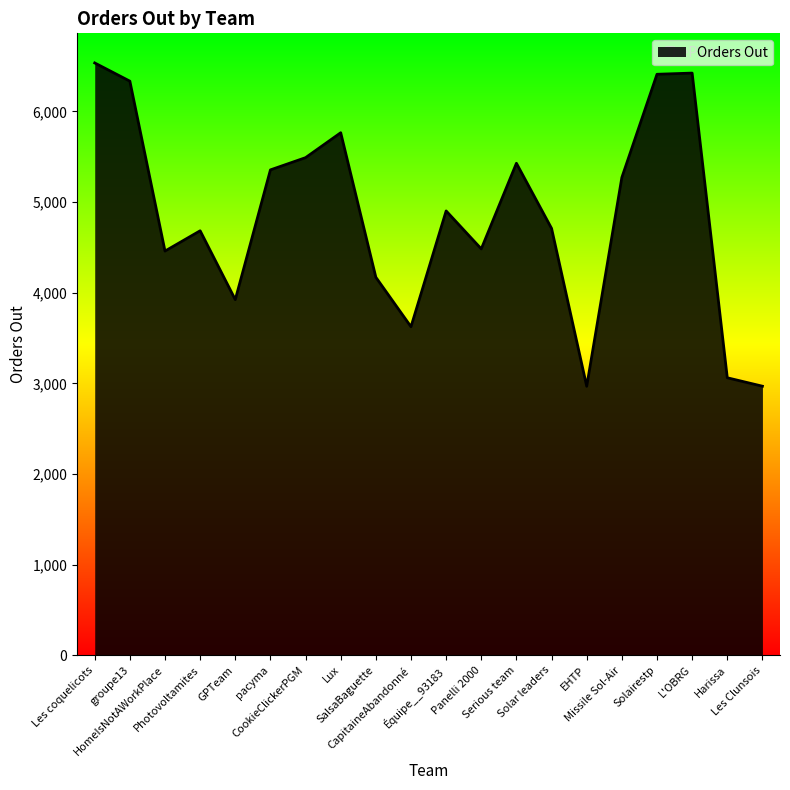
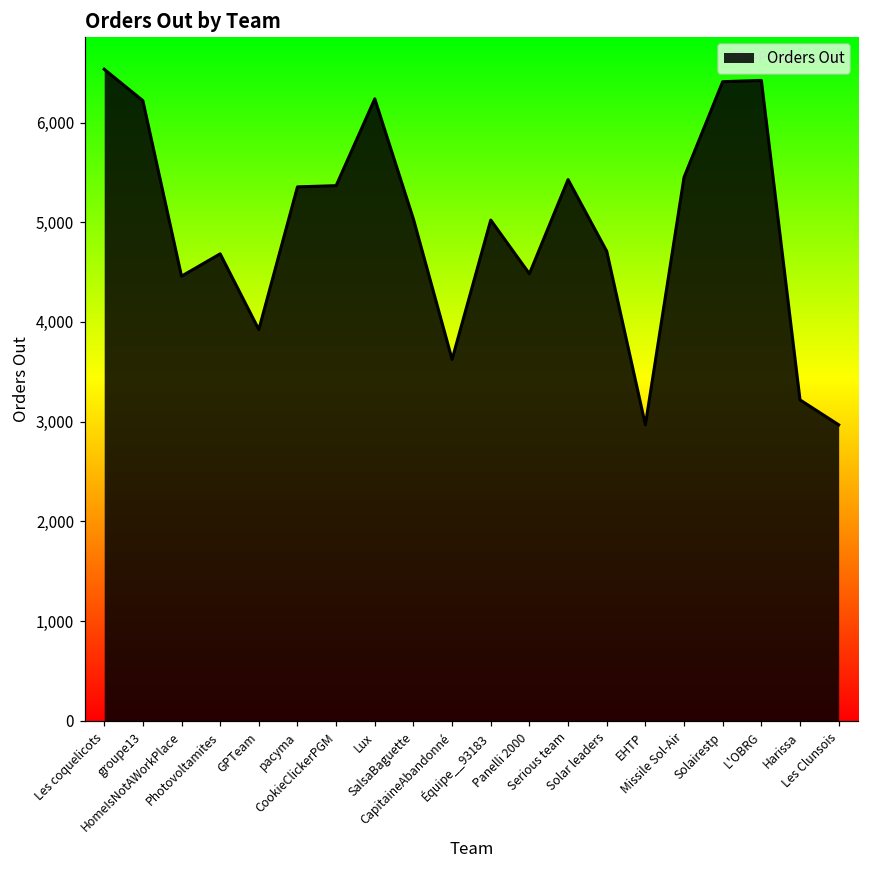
  {
    "Les coquelicots": "6,500",
-   "groupe13": "6,300",
+   "groupe13": "6,200",
    "HomeIsNotAWorkPlace": "4,500",
    "Photovoltamites": "4,700",
    "GPTeam": "3,900",
    "pacyma": "5,400",
-   "CookieClickerPGM": "5,500",
-   "Lux": "5,800",
-   "SalsaBaguette": "4,200",
+   "CookieClickerPGM": "5,400",
+   "Lux": "6,200",
+   "SalsaBaguette": "5,000",
    "CapitaineAbandonné": "3,600",
-   "Équipe__93183": "4,900",
+   "Équipe__93183": "5,000",
    "Panelli 2000": "4,500",
    "Serious team": "5,400",
    "Solar leaders": "4,700",
    "EHTP": "3,000",
-   "Missile Sol-Air": "5,300",
+   "Missile Sol-Air": "5,500",
    "Solairestp": "6,400",
    "L'OBRG": "6,400",
-   "Harissa": "3,100",
+   "Harissa": "3,200",
    "Les Clunsois": "3,000"
  }
